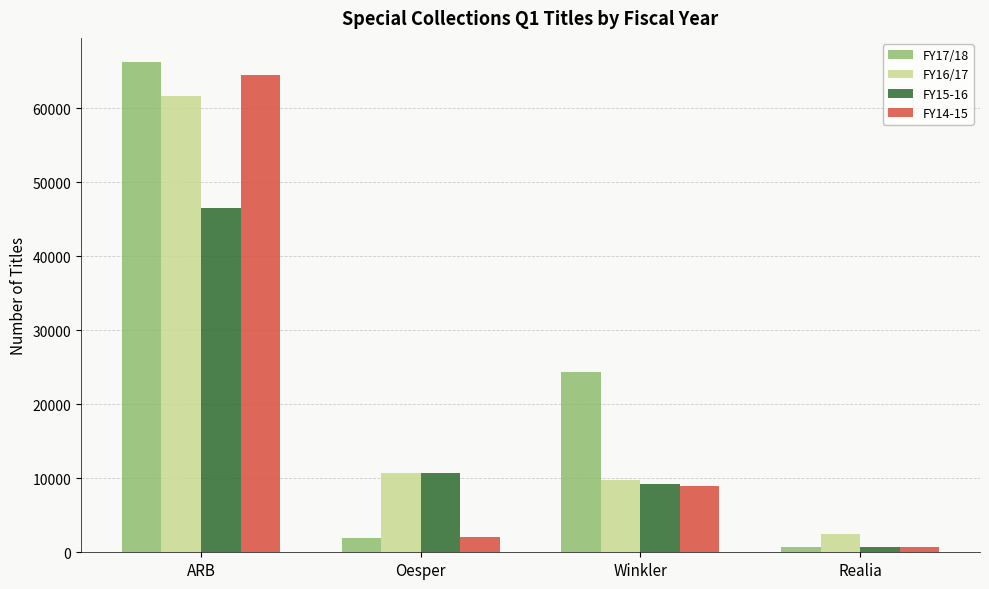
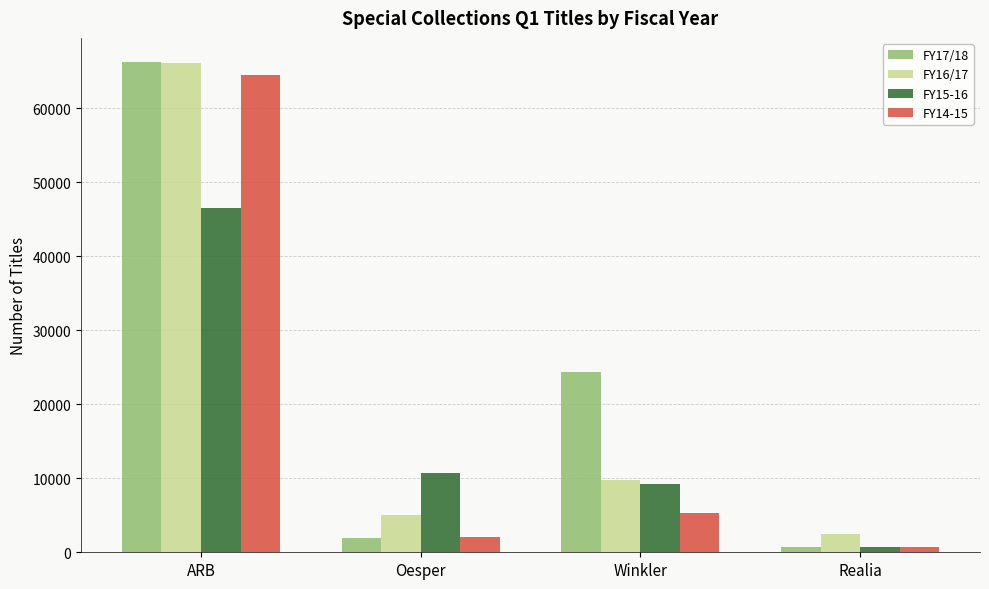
  {
    "FY17/18": {
      "ARB": 66000,
      "Oesper": 2000,
      "Winkler": 24000,
      "Realia": 1000
    },
    "FY16/17": {
-     "ARB": 62000,
-     "Oesper": 11000,
+     "ARB": 66000,
+     "Oesper": 5000,
      "Winkler": 10000,
      "Realia": 2000
    },
    "FY15-16": {
      "ARB": 47000,
      "Oesper": 11000,
      "Winkler": 9000,
      "Realia": 1000
    },
    "FY14-15": {
      "ARB": 65000,
      "Oesper": 2000,
-     "Winkler": 9000,
+     "Winkler": 5000,
      "Realia": 1000
    }
  }
